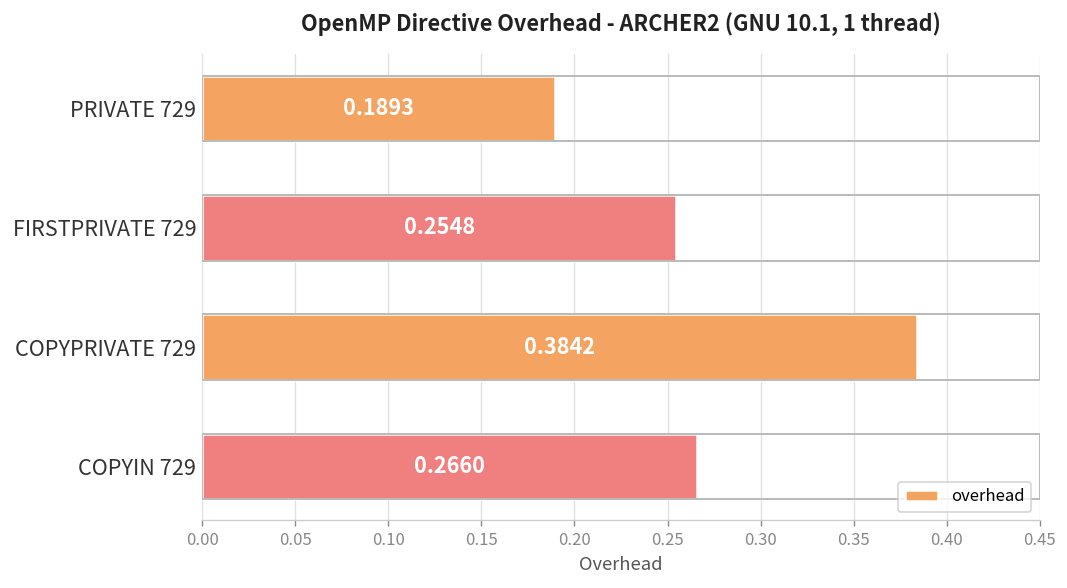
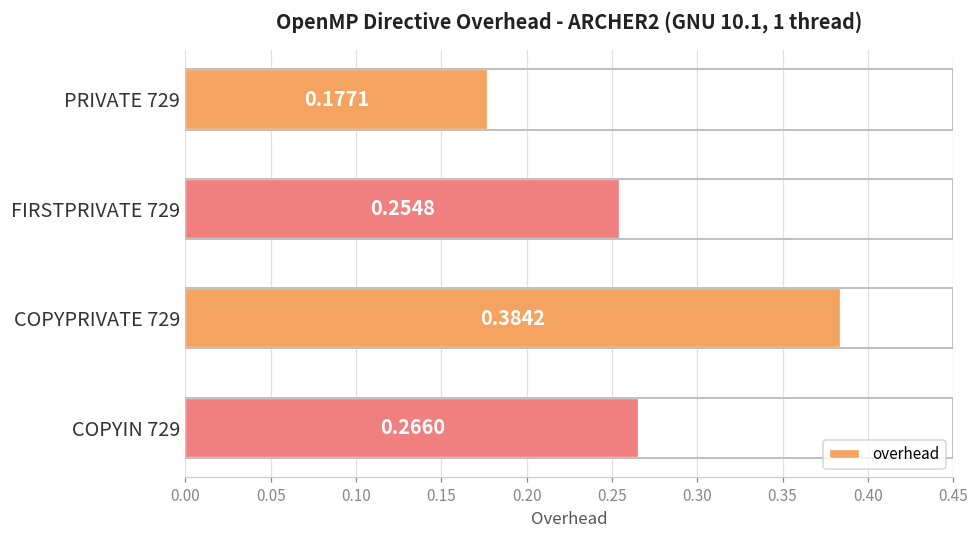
  {
-   "PRIVATE 729": 0.1893,
+   "PRIVATE 729": 0.1771,
    "FIRSTPRIVATE 729": 0.2548,
    "COPYPRIVATE 729": 0.3842,
    "COPYIN 729": 0.2660
  }
